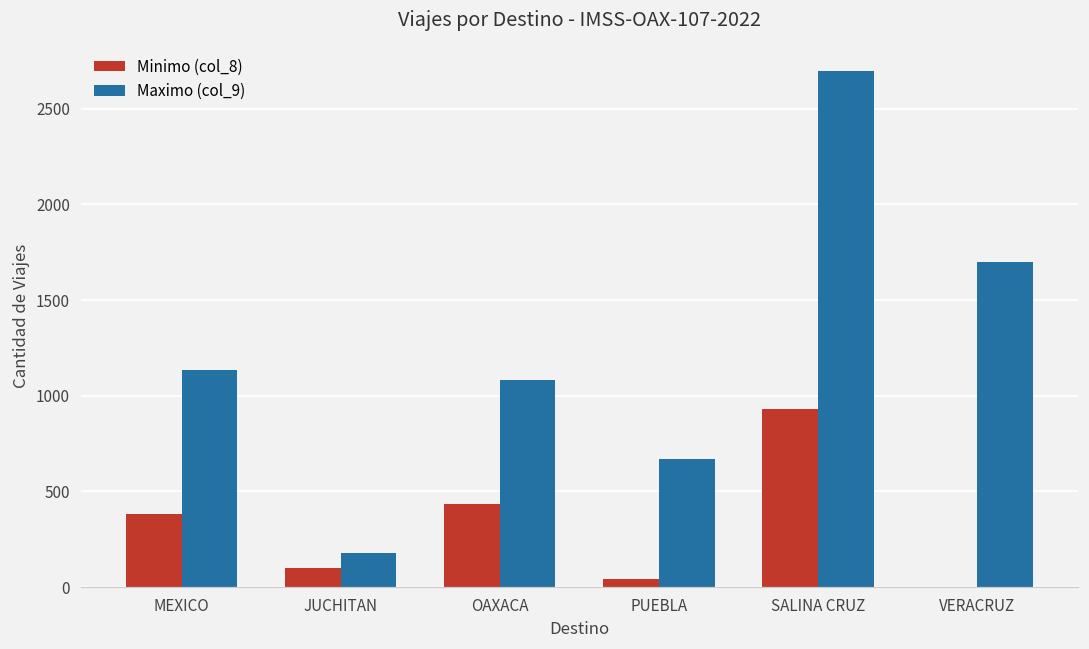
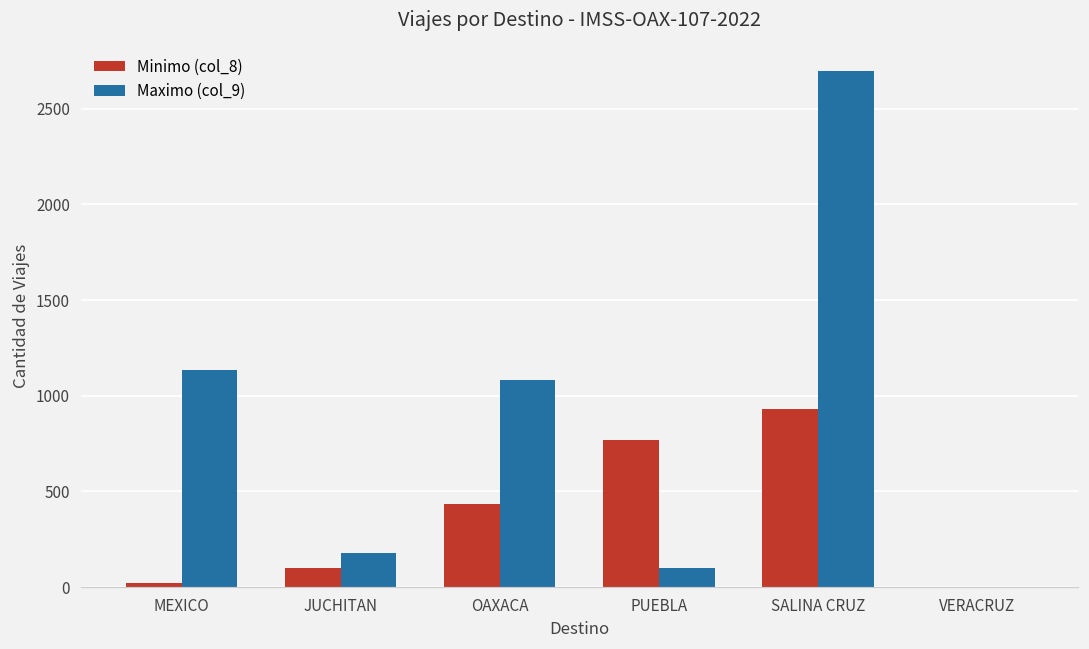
  {
    "Minimo (col_8)": {
-     "MEXICO": 380,
+     "MEXICO": 20,
      "JUCHITAN": 100,
      "OAXACA": 430,
-     "PUEBLA": 40,
+     "PUEBLA": 770,
      "SALINA CRUZ": 930
    },
    "Maximo (col_9)": {
      "MEXICO": 1130,
      "JUCHITAN": 180,
      "OAXACA": 1080,
-     "PUEBLA": 670,
+     "PUEBLA": 100,
      "SALINA CRUZ": 2700,
-     "VERACRUZ": 1700
+     "VERACRUZ": 0
    }
  }
